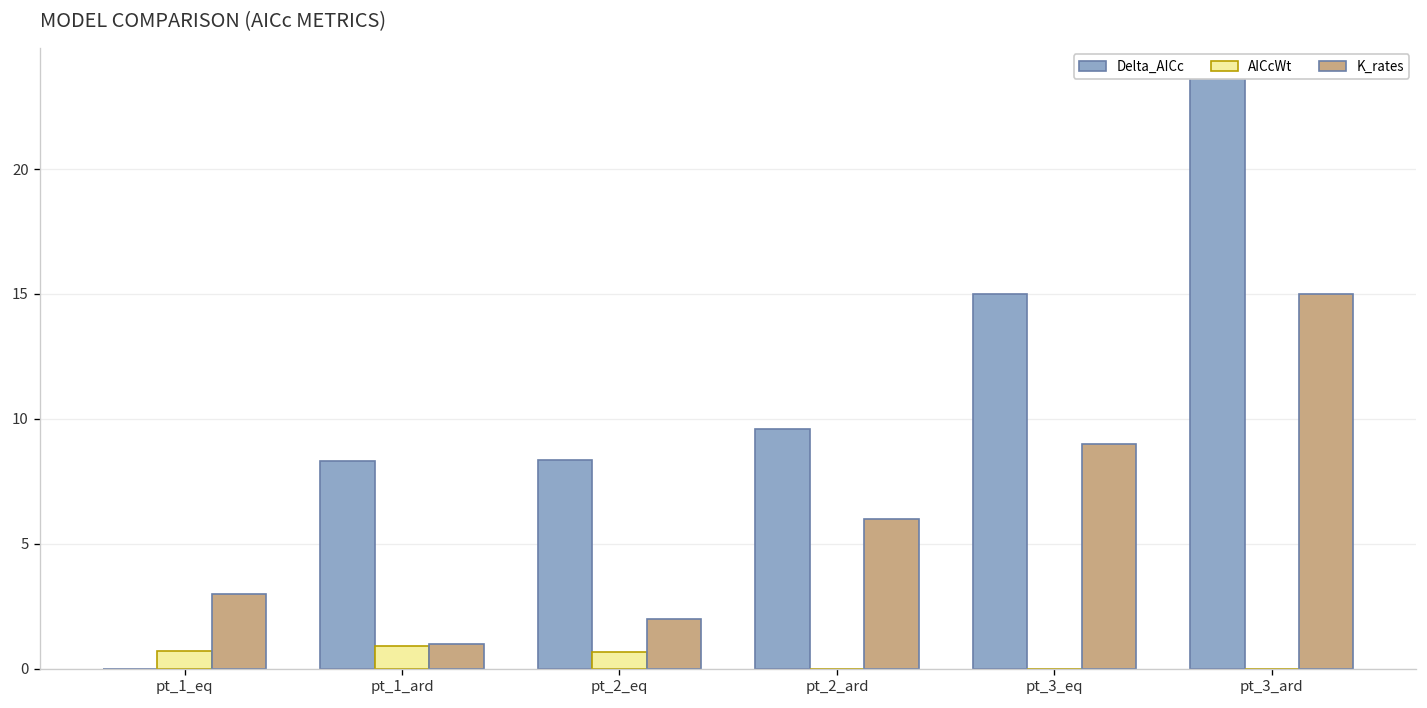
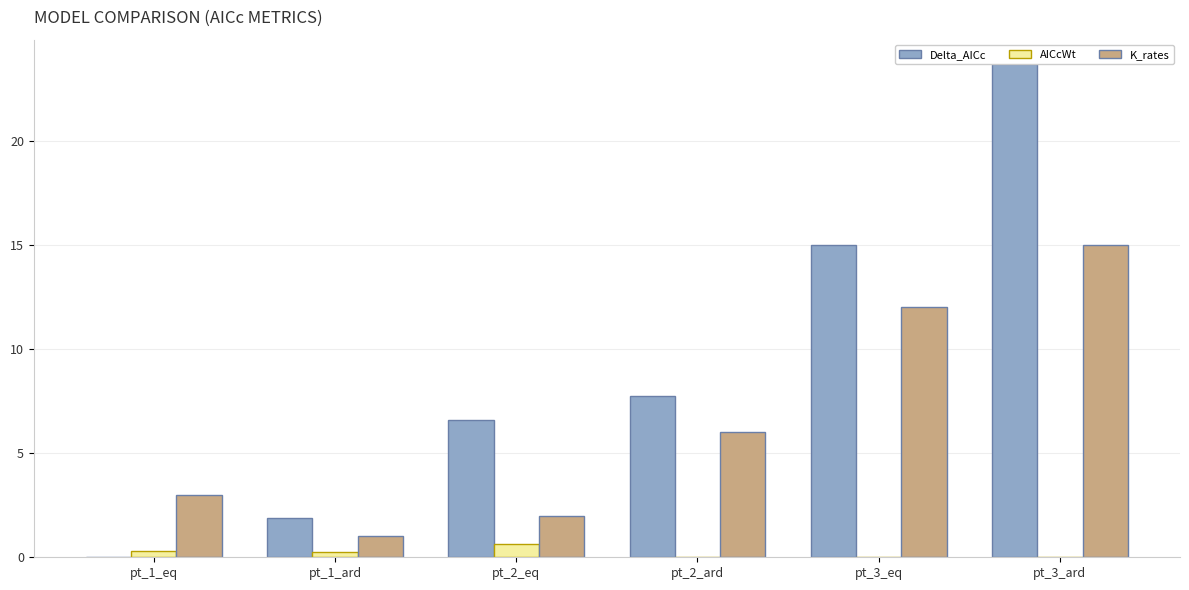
  {
    "Delta_AICc": {
      "pt_1_eq": 0.0,
-     "pt_1_ard": 8.3,
-     "pt_2_eq": 8.4,
-     "pt_2_ard": 9.6,
+     "pt_1_ard": 1.9,
+     "pt_2_eq": 6.6,
+     "pt_2_ard": 7.7,
      "pt_3_eq": 15.0,
      "pt_3_ard": 23.7
    },
    "AICcWt": {
-     "pt_1_eq": 0.7,
-     "pt_1_ard": 0.9,
+     "pt_1_eq": 0.3,
+     "pt_1_ard": 0.3,
      "pt_2_eq": 0.7
    },
    "K_rates": {
      "pt_1_eq": 3,
      "pt_1_ard": 1,
      "pt_2_eq": 2,
      "pt_2_ard": 6,
-     "pt_3_eq": 9,
+     "pt_3_eq": 12,
      "pt_3_ard": 15
    }
  }
